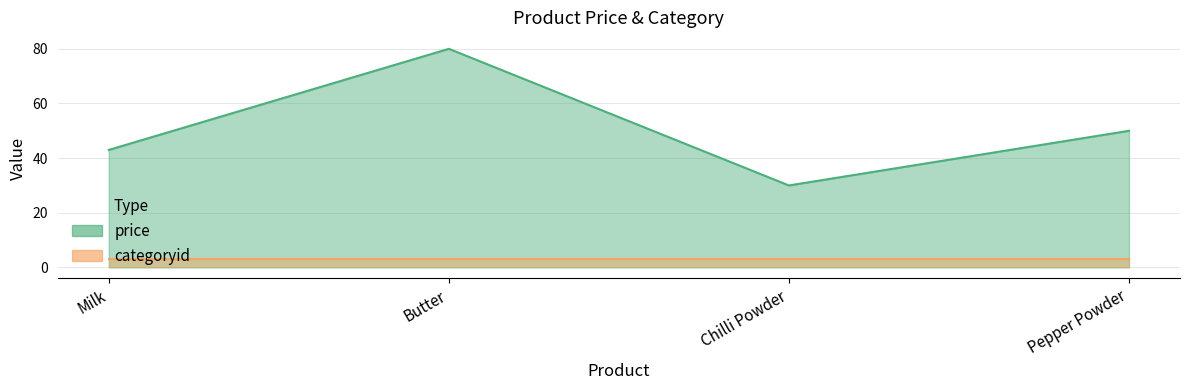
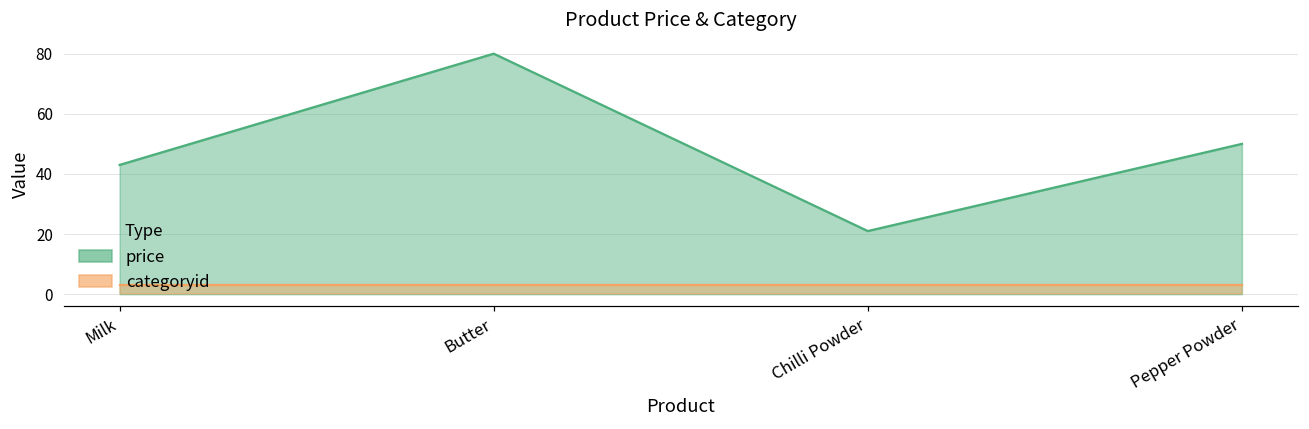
  {
    "price": {
      "Milk": 43,
      "Butter": 80,
-     "Chilli Powder": 30,
+     "Chilli Powder": 21,
      "Pepper Powder": 50
    },
    "categoryid": {
      "Milk": 3,
      "Butter": 3,
      "Chilli Powder": 3,
      "Pepper Powder": 3
    }
  }
